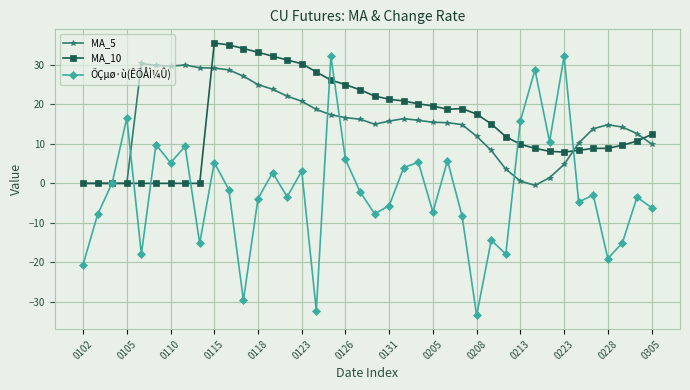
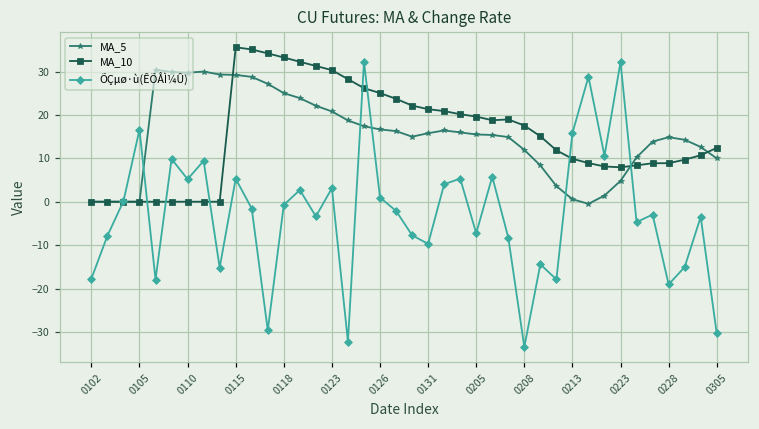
  {
    "ÕÇµø·ù(ÊÕÅÌ¼Û)": {
-     "0102": -21,
+     "0102": -18,
      "0105": 17,
      "0110": 5,
      "0115": 5,
-     "0118": -4,
+     "0118": -1,
      "0123": 3,
-     "0126": 6,
-     "0131": -6,
+     "0126": 1,
+     "0131": -10,
      "0205": -7,
      "0208": -33,
      "0213": 16,
      "0223": 32,
      "0228": -19,
-     "0305": -6
+     "0305": -30
    }
  }
